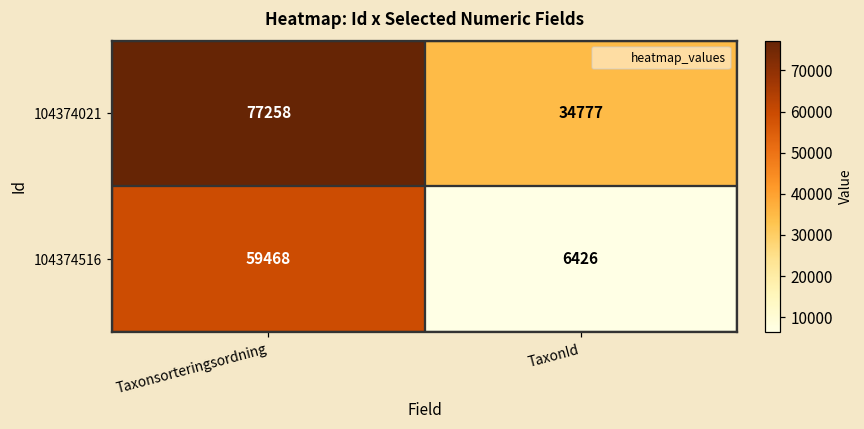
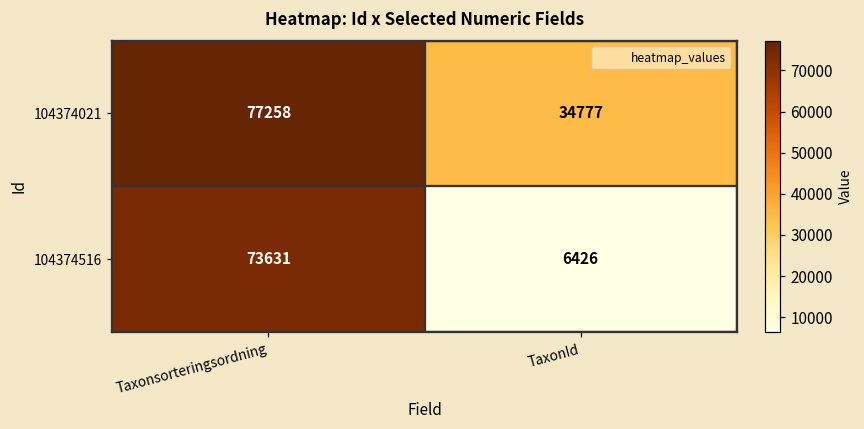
  {
    "104374021": {
      "Taxonsorteringsordning": 77258,
      "TaxonId": 34777
    },
    "104374516": {
-     "Taxonsorteringsordning": 59468,
+     "Taxonsorteringsordning": 73631,
      "TaxonId": 6426
    }
  }
